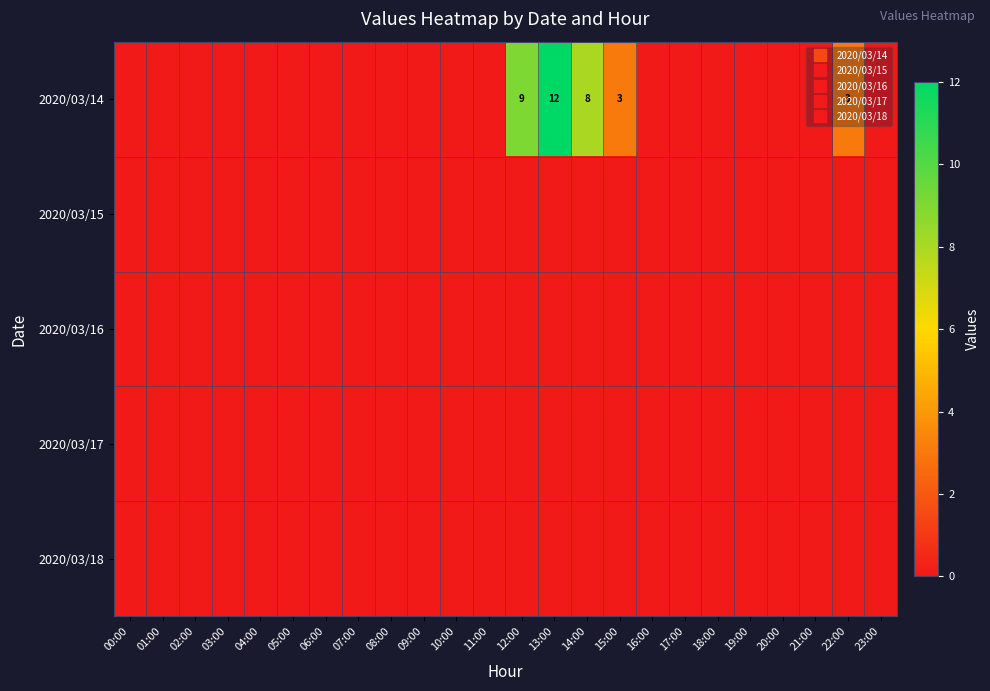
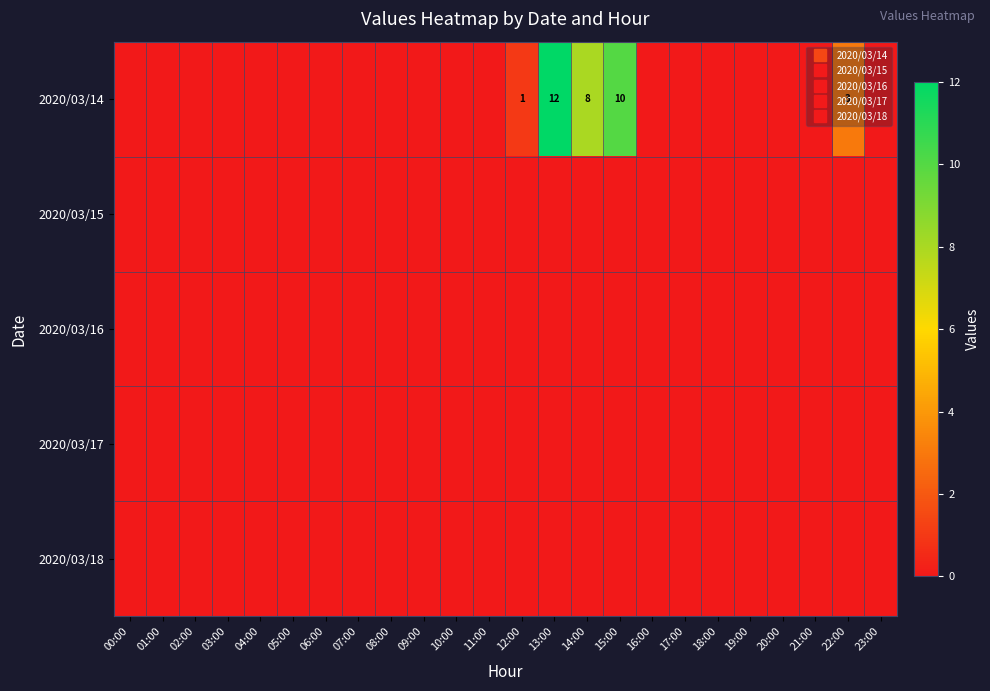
  {
    "2020/03/14": {
-     "12:00": 9,
+     "12:00": 1,
      "13:00": 12,
      "14:00": 8,
-     "15:00": 3
+     "15:00": 10
    }
  }
